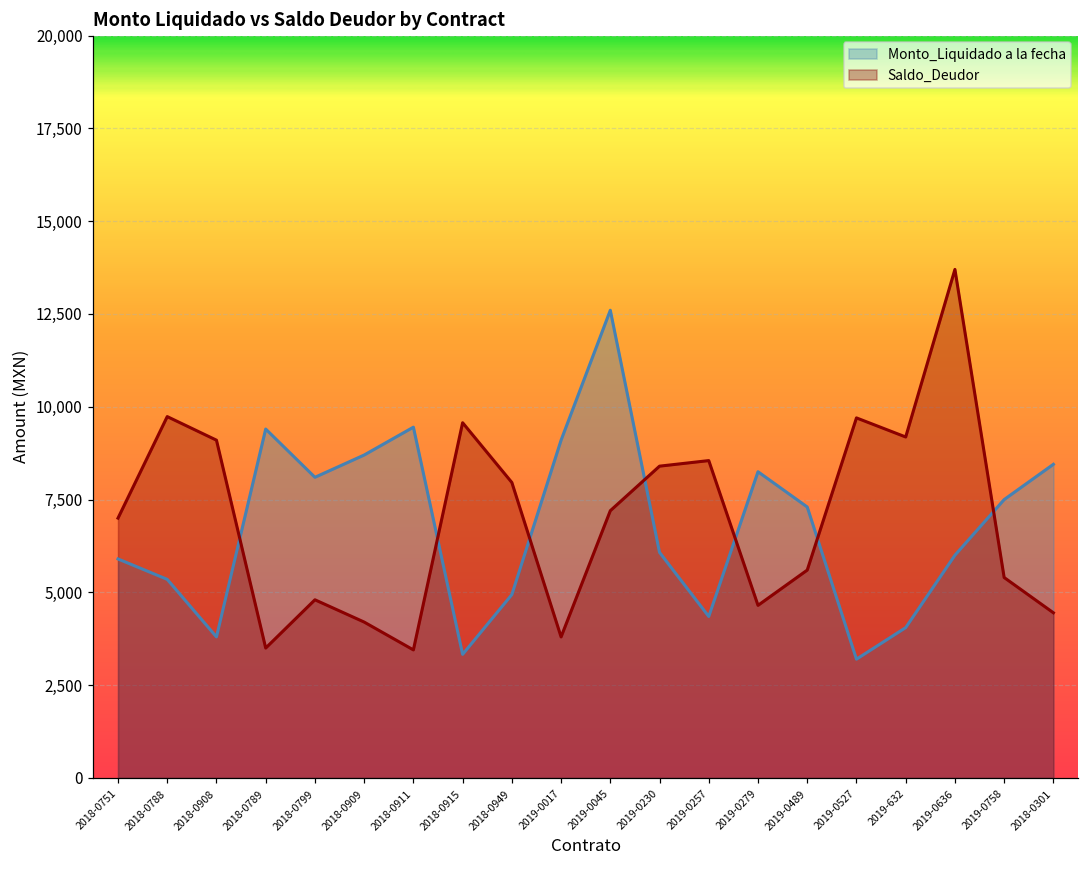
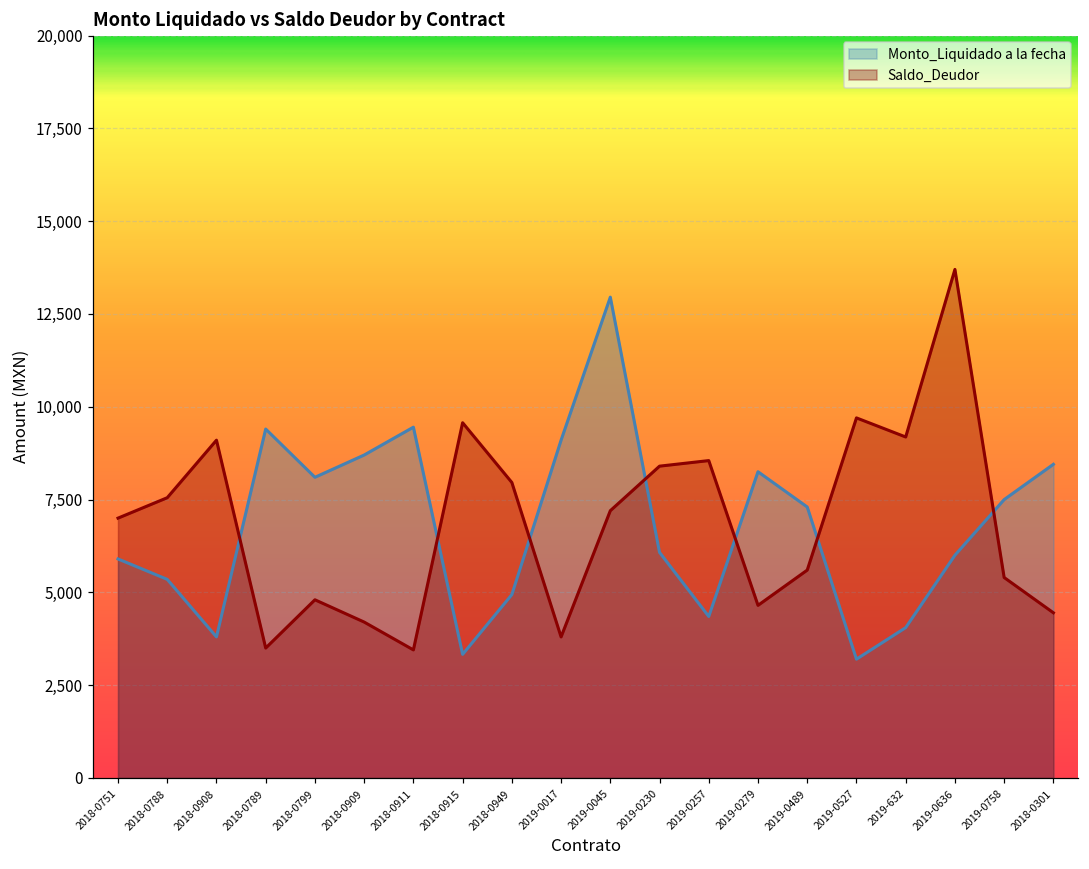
  {
    "Monto_Liquidado a la fecha": {
      "2018-0751": "5,900",
      "2018-0788": "5,400",
      "2018-0908": "3,800",
      "2018-0789": "9,400",
      "2018-0799": "8,100",
      "2018-0909": "8,700",
      "2018-0911": "9,500",
      "2018-0915": "3,300",
      "2018-0949": "4,900",
      "2019-0017": "9,100",
-     "2019-0045": "12,600",
+     "2019-0045": "13,000",
      "2019-0230": "6,100",
      "2019-0257": "4,400",
      "2019-0279": "8,300",
      "2019-0489": "7,300",
      "2019-0527": "3,200",
      "2019-632": "4,100",
      "2019-0636": "6,000",
      "2019-0758": "7,500",
      "2018-0301": "8,500"
    },
    "Saldo_Deudor": {
      "2018-0751": "7,000",
-     "2018-0788": "9,700",
+     "2018-0788": "7,600",
      "2018-0908": "9,100",
      "2018-0789": "3,500",
      "2018-0799": "4,800",
      "2018-0909": "4,200",
      "2018-0911": "3,500",
      "2018-0915": "9,600",
      "2018-0949": "8,000",
      "2019-0017": "3,800",
      "2019-0045": "7,200",
      "2019-0230": "8,400",
      "2019-0257": "8,600",
      "2019-0279": "4,700",
      "2019-0489": "5,600",
      "2019-0527": "9,700",
      "2019-632": "9,200",
      "2019-0636": "13,700",
      "2019-0758": "5,400",
      "2018-0301": "4,500"
    }
  }
